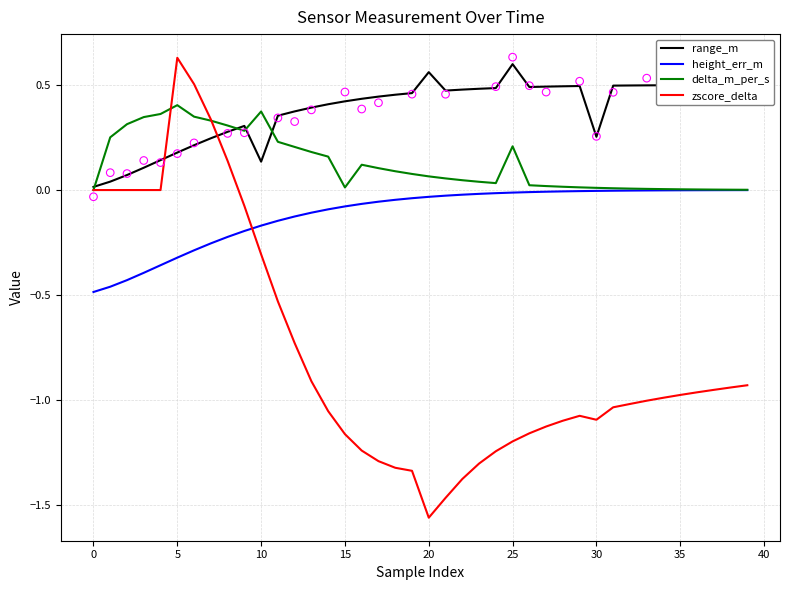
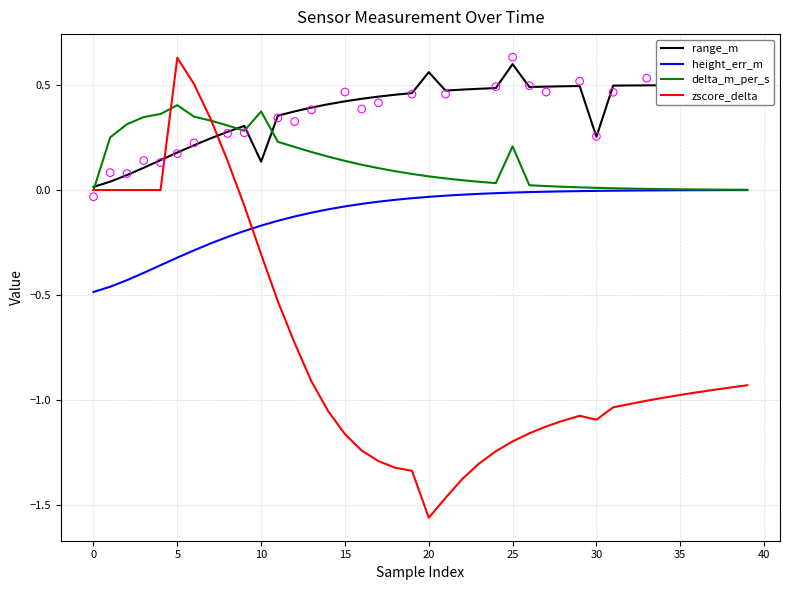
  {
    "range_m": {
      "0": 0.02,
      "10": 0.14,
      "15": 0.42,
      "20": 0.56,
      "25": 0.60
    },
    "height_err_m": {
      "0": -0.49,
      "5": -0.32,
      "10": -0.17,
      "15": -0.08,
      "20": -0.03,
      "25": -0.01,
      "30": 0.00
    },
    "delta_m_per_s": {
      "5": 0.40,
      "10": 0.37,
-     "15": 0.01,
+     "15": 0.14,
      "20": 0.07,
      "25": 0.21,
      "30": 0.01
    },
    "zscore_delta": {
      "5": 0.63,
      "10": -0.31,
      "15": -1.16,
      "20": -1.56,
      "25": -1.20,
      "30": -1.09,
      "35": -0.97
    }
  }
